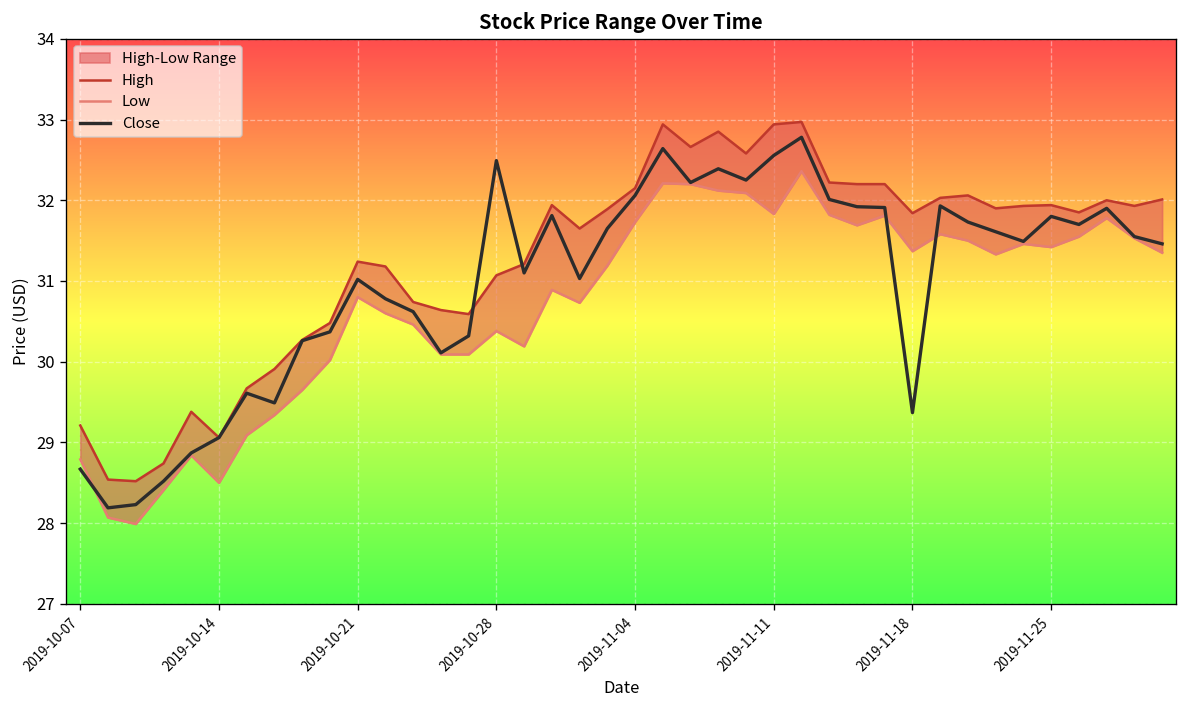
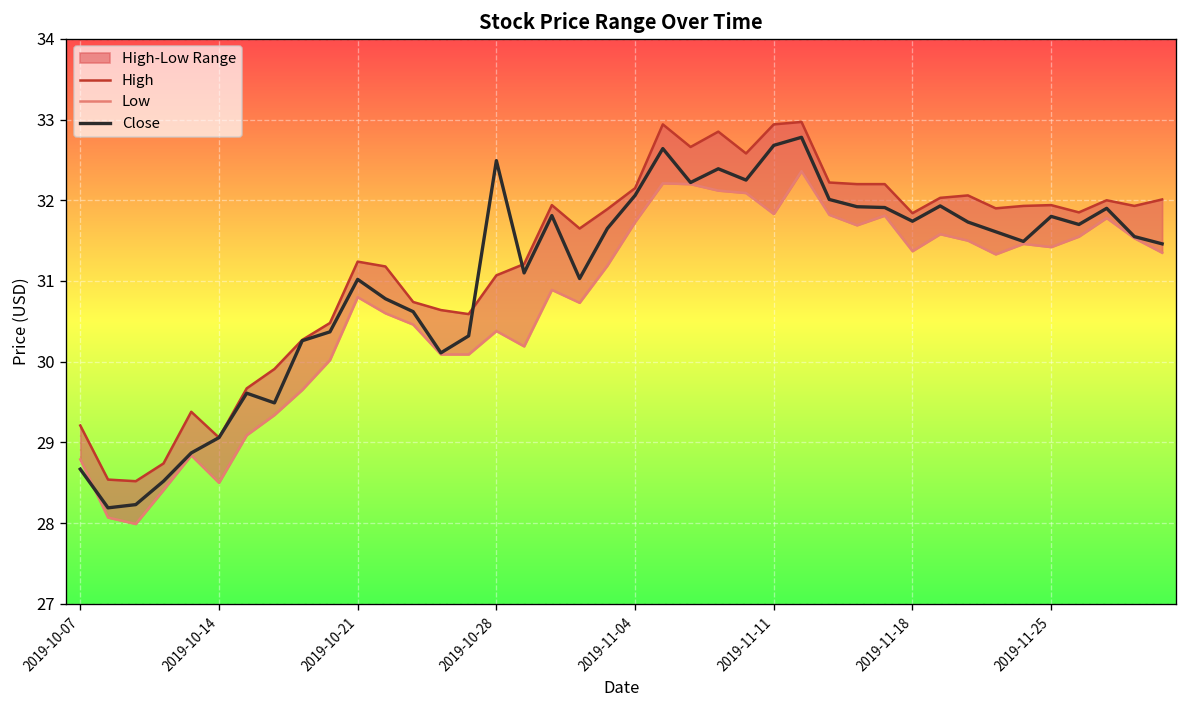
  {
    "Close": {
      "2019-10-07": 28.7,
      "2019-10-21": 31.0,
      "2019-10-28": 32.5,
      "2019-11-04": 32.1,
-     "2019-11-11": 32.6,
-     "2019-11-18": 29.4,
+     "2019-11-11": 32.7,
+     "2019-11-18": 31.7,
      "2019-11-25": 31.8
    }
  }
